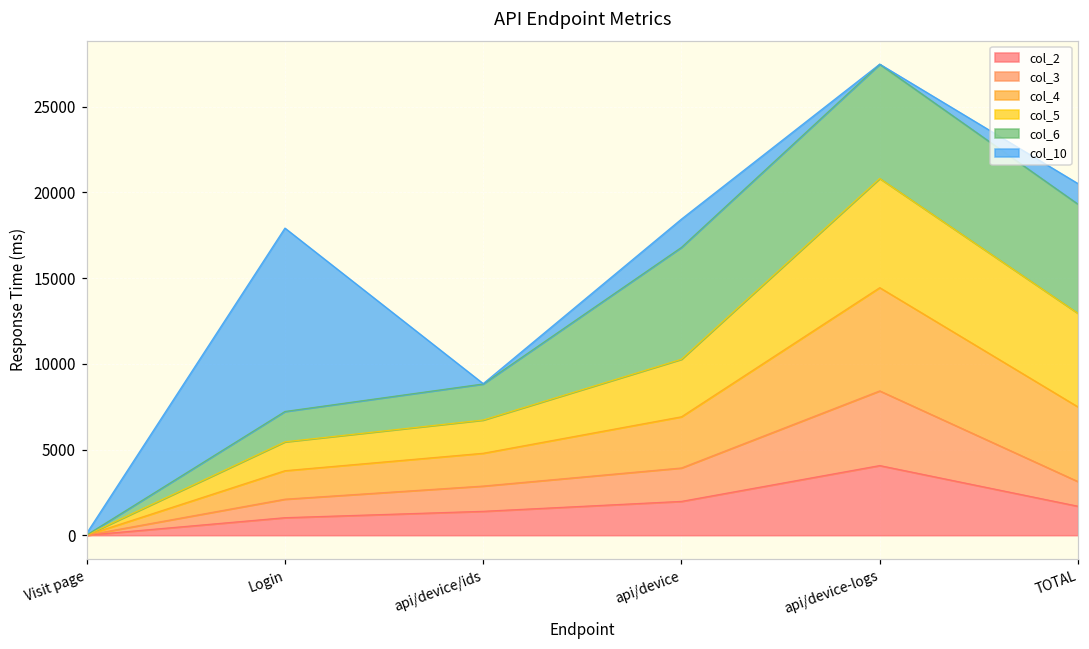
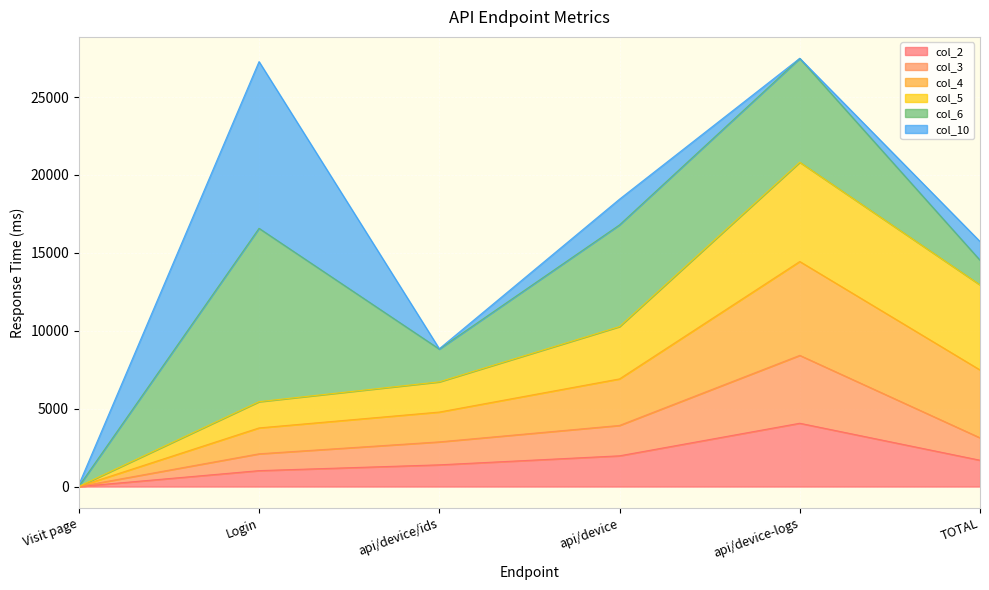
  {
    "col_6": {
-     "Login": 1800,
+     "Login": 11100,
      "api/device": 6500,
-     "TOTAL": 6400
+     "TOTAL": 1600
    },
    "col_10": {
      "Login": 10700,
      "api/device": 1700,
      "TOTAL": 1200
    }
  }
